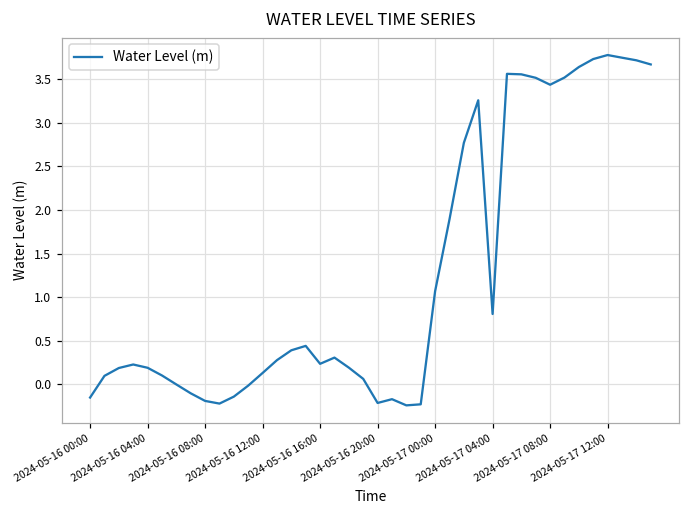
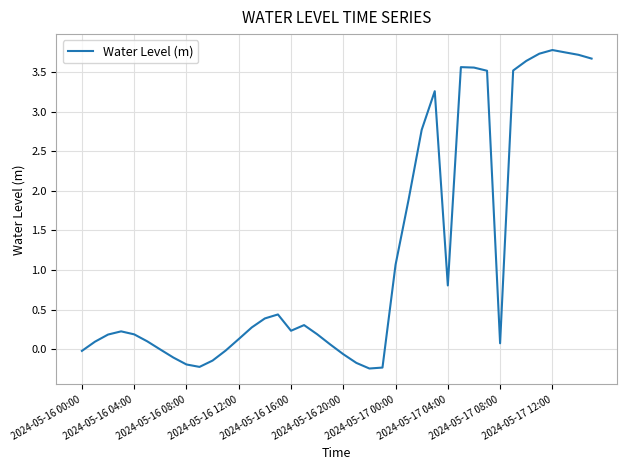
  {
-   "2024-05-16 00:00": -0.2,
+   "2024-05-16 00:00": 0.0,
    "2024-05-16 04:00": 0.2,
    "2024-05-16 08:00": -0.2,
    "2024-05-16 12:00": 0.1,
    "2024-05-16 16:00": 0.2,
-   "2024-05-16 20:00": -0.2,
+   "2024-05-16 20:00": -0.1,
    "2024-05-17 00:00": 1.1,
    "2024-05-17 04:00": 0.8,
-   "2024-05-17 08:00": 3.4,
+   "2024-05-17 08:00": 0.1,
    "2024-05-17 12:00": 3.8
  }
